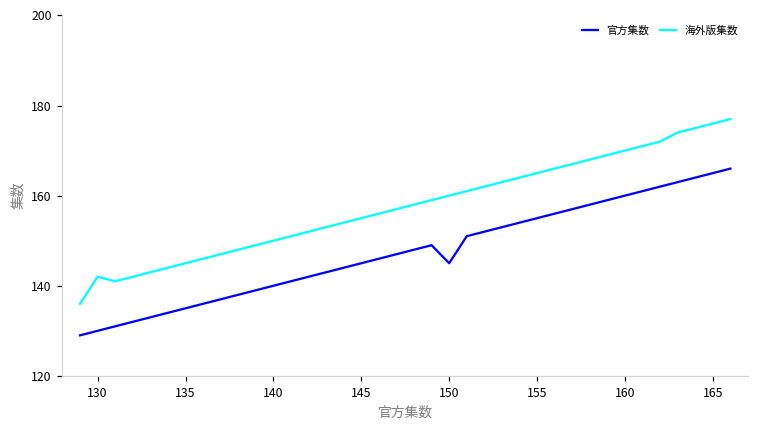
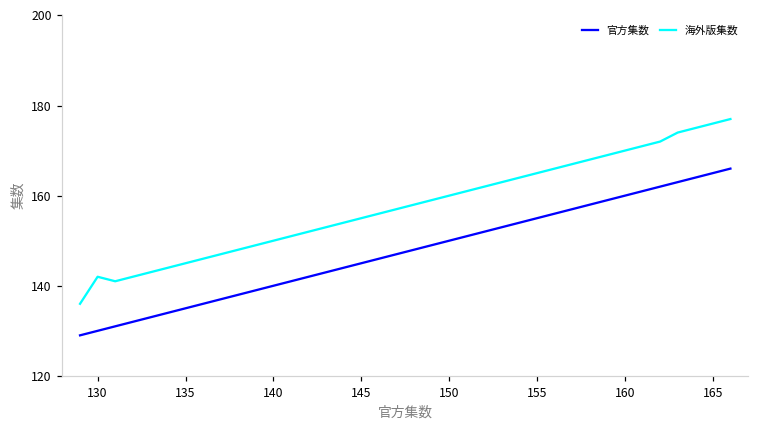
  {
    "官方集数": {
      "130": 130,
      "135": 135,
      "140": 140,
      "145": 145,
-     "150": 145,
+     "150": 150,
      "155": 155,
      "160": 160,
      "165": 165
    },
    "海外版集数": {
      "130": 142,
      "135": 145,
      "140": 150,
      "145": 155,
      "150": 160,
      "155": 165,
      "160": 170,
      "165": 176
    }
  }
